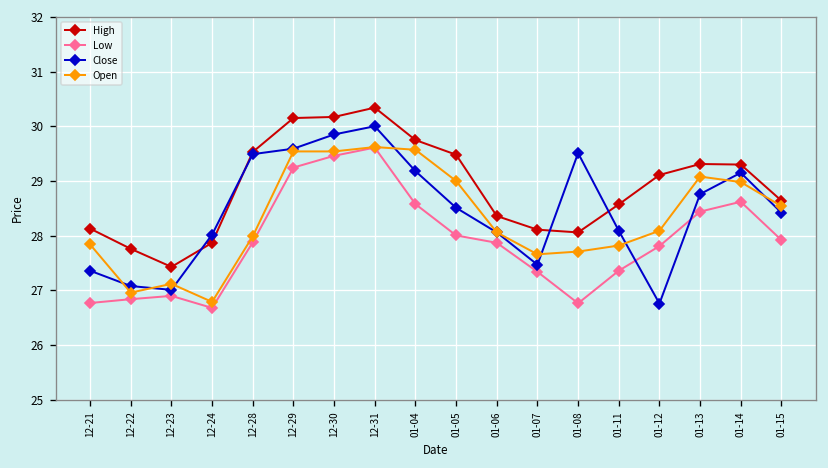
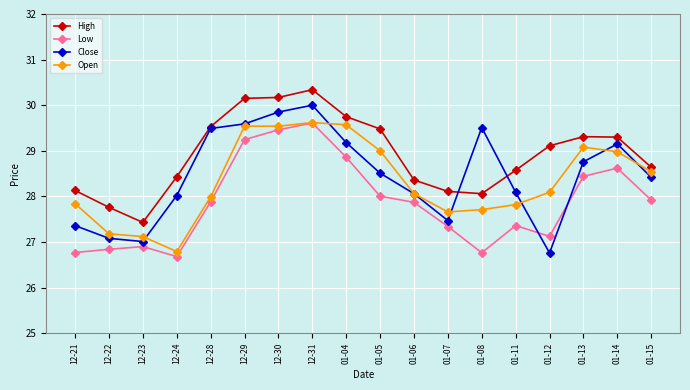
  {
    "High": {
      "12-21": 28.1,
      "12-22": 27.8,
      "12-23": 27.4,
-     "12-24": 27.9,
+     "12-24": 28.4,
      "12-29": 30.2,
      "12-30": 30.2,
      "12-31": 30.3,
      "01-04": 29.7,
      "01-05": 29.5,
      "01-06": 28.4,
      "01-07": 28.1,
      "01-08": 28.1,
      "01-11": 28.6,
      "01-12": 29.1,
      "01-13": 29.3,
      "01-14": 29.3,
      "01-15": 28.6
    },
    "Low": {
      "12-21": 26.8,
      "12-22": 26.8,
      "12-23": 26.9,
      "12-24": 26.7,
      "12-28": 27.9,
      "12-29": 29.2,
      "12-30": 29.5,
-     "01-04": 28.6,
+     "01-04": 28.9,
      "01-05": 28.0,
      "01-06": 27.9,
      "01-07": 27.3,
      "01-08": 26.8,
      "01-11": 27.4,
-     "01-12": 27.8,
+     "01-12": 27.1,
      "01-13": 28.4,
      "01-14": 28.6,
      "01-15": 27.9
    },
    "Close": {
      "12-21": 27.4,
      "12-22": 27.1,
      "12-23": 27.0,
      "12-24": 28.0,
      "12-30": 29.9,
      "12-31": 30.0,
      "01-04": 29.2,
      "01-05": 28.5,
      "01-07": 27.5,
      "01-08": 29.5,
      "01-11": 28.1,
      "01-12": 26.8,
      "01-13": 28.8,
      "01-14": 29.2,
      "01-15": 28.4
    },
    "Open": {
      "12-21": 27.8,
-     "12-22": 27.0,
+     "12-22": 27.2,
      "12-23": 27.1,
      "12-24": 26.8,
      "12-28": 28.0,
      "12-30": 29.5,
      "01-04": 29.6,
      "01-05": 29.0,
      "01-07": 27.7,
      "01-08": 27.7,
      "01-11": 27.8,
      "01-12": 28.1,
      "01-13": 29.1,
      "01-14": 29.0,
      "01-15": 28.5
    }
  }
